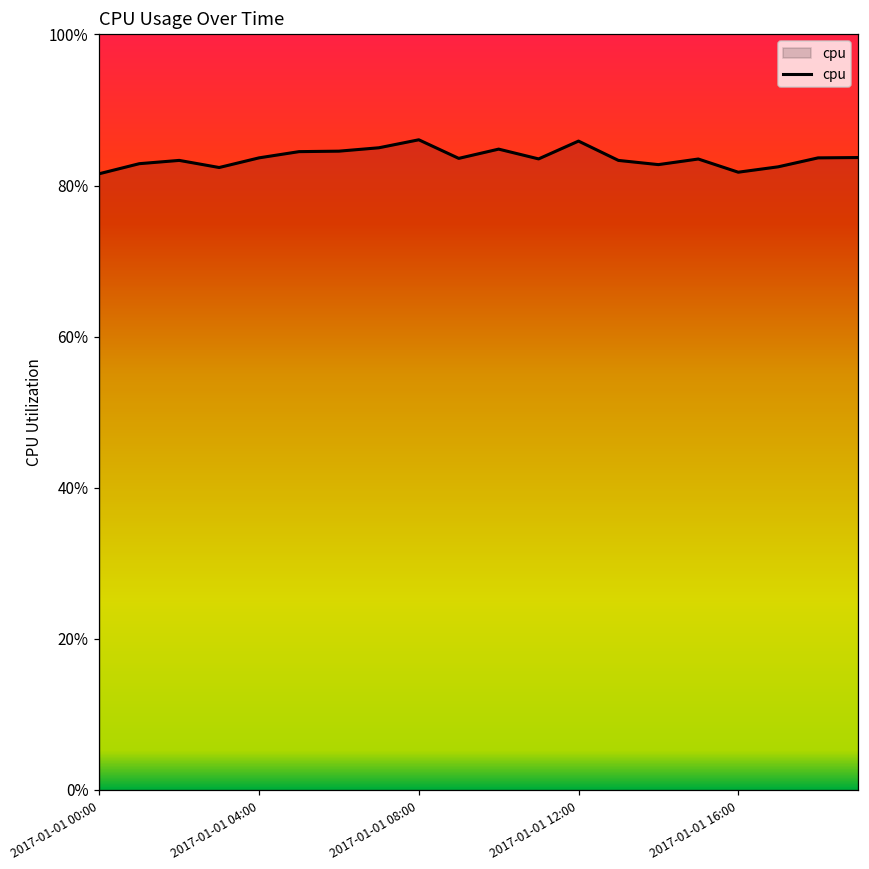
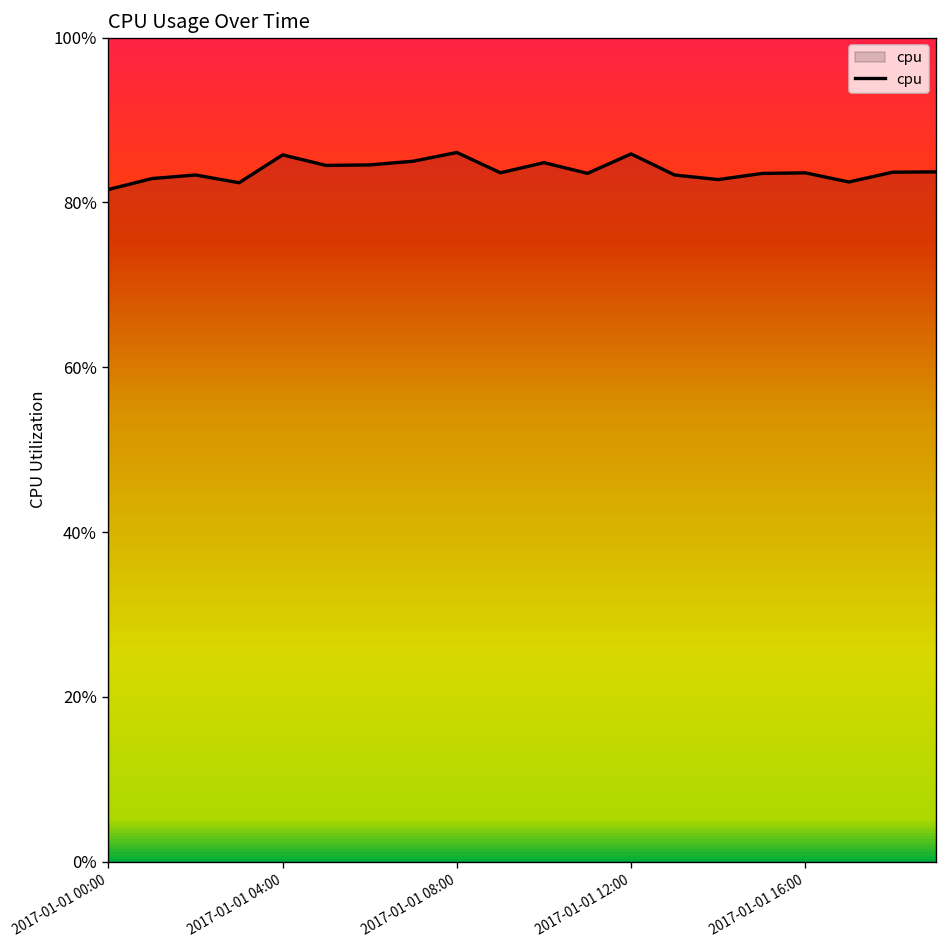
  {
    "2017-01-01 00:00": "82%",
-   "2017-01-01 04:00": "84%",
+   "2017-01-01 04:00": "86%",
    "2017-01-01 08:00": "86%",
    "2017-01-01 12:00": "86%",
-   "2017-01-01 16:00": "82%"
+   "2017-01-01 16:00": "84%"
  }
